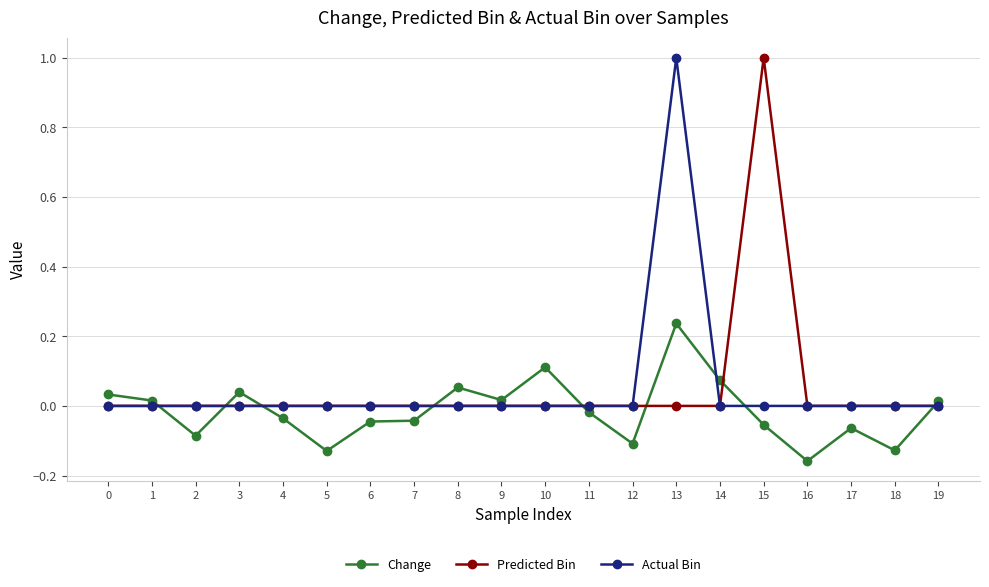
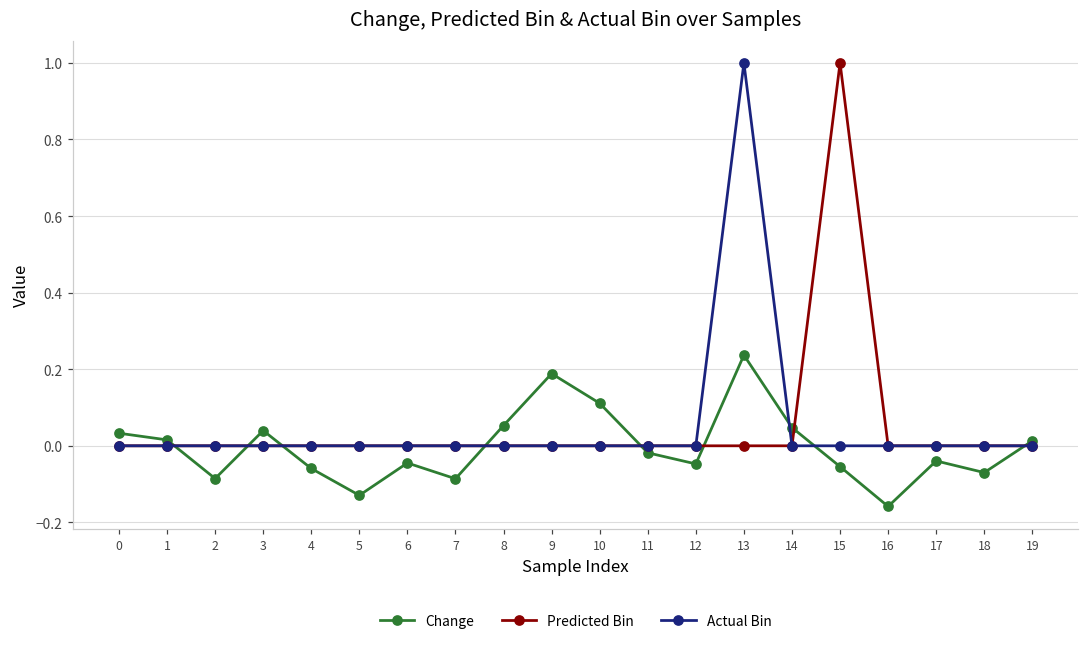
  {
    "Change": {
      "0": 0.03,
      "1": 0.02,
      "2": -0.09,
      "3": 0.04,
-     "4": -0.04,
+     "4": -0.06,
      "5": -0.13,
      "6": -0.04,
-     "7": -0.04,
+     "7": -0.09,
      "8": 0.05,
-     "9": 0.02,
+     "9": 0.19,
      "10": 0.11,
      "11": -0.02,
-     "12": -0.11,
+     "12": -0.05,
      "13": 0.24,
-     "14": 0.07,
+     "14": 0.05,
      "15": -0.05,
      "16": -0.16,
-     "17": -0.06,
-     "18": -0.13,
+     "17": -0.04,
+     "18": -0.07,
      "19": 0.01
    },
    "Predicted Bin": {
      "13": 0.00,
      "15": 1.00
    },
    "Actual Bin": {
      "13": 1.00,
      "15": 0.00
    }
  }
